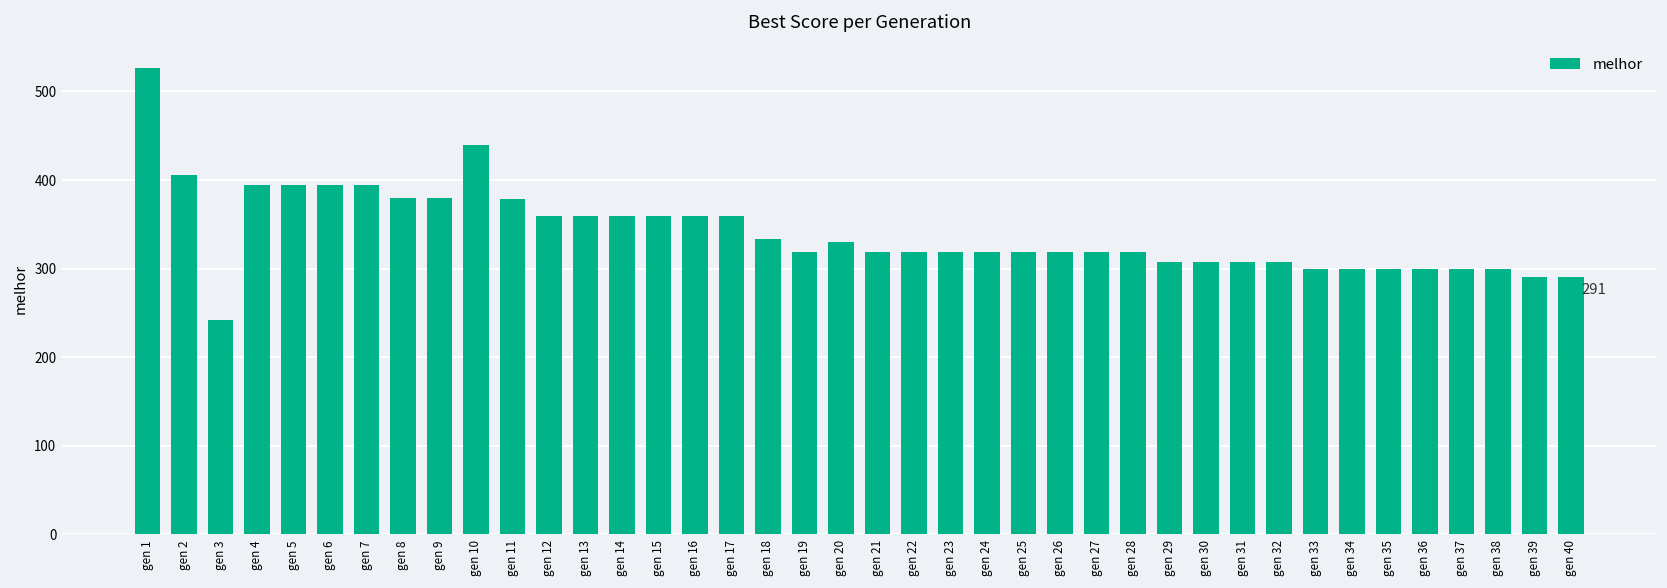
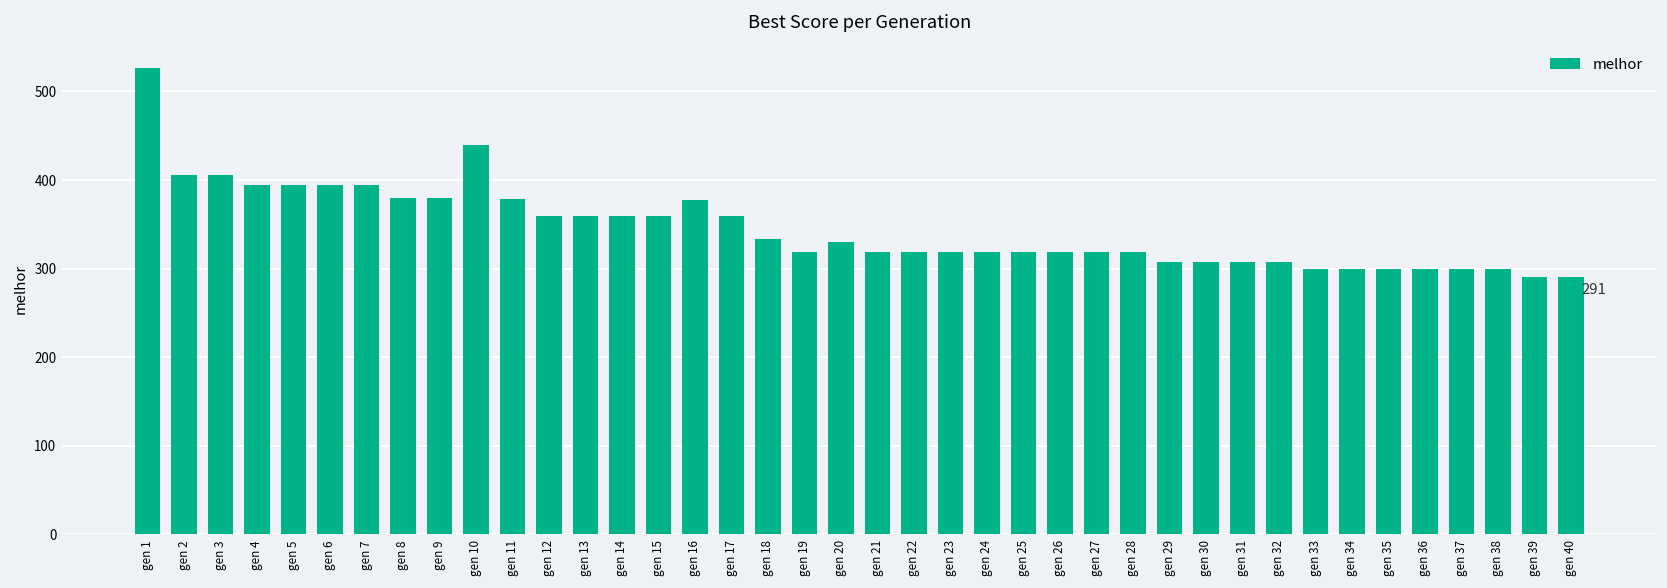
  {
    "gen 1": 530,
    "gen 2": 410,
-   "gen 3": 240,
+   "gen 3": 410,
    "gen 4": 390,
    "gen 5": 390,
    "gen 6": 390,
    "gen 7": 390,
    "gen 8": 380,
    "gen 9": 380,
    "gen 10": 440,
    "gen 11": 380,
    "gen 12": 360,
    "gen 13": 360,
    "gen 14": 360,
    "gen 15": 360,
-   "gen 16": 360,
+   "gen 16": 380,
    "gen 17": 360,
    "gen 18": 330,
    "gen 19": 320,
    "gen 20": 330,
    "gen 21": 320,
    "gen 22": 320,
    "gen 23": 320,
    "gen 24": 320,
    "gen 25": 320,
    "gen 26": 320,
    "gen 27": 320,
    "gen 28": 320,
    "gen 29": 310,
    "gen 30": 310,
    "gen 31": 310,
    "gen 32": 310,
    "gen 33": 300,
    "gen 34": 300,
    "gen 35": 300,
    "gen 36": 300,
    "gen 37": 300,
    "gen 38": 300,
    "gen 39": 290
  }
